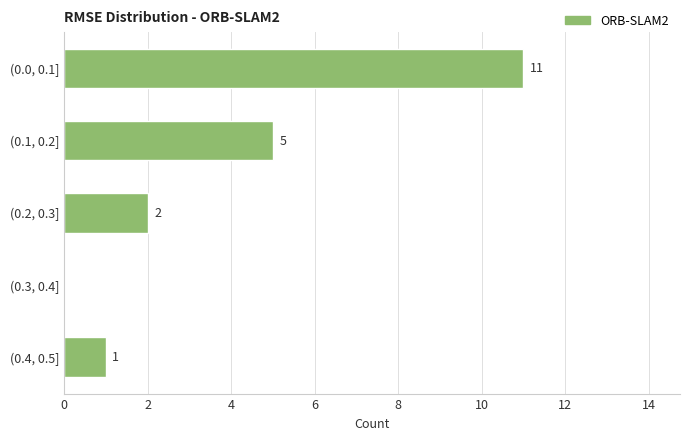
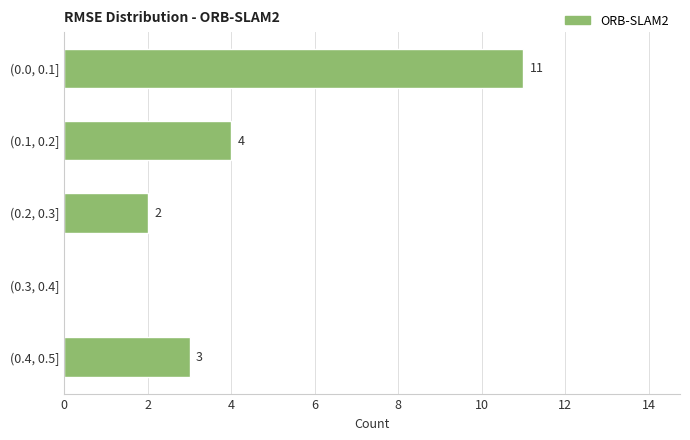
  {
    "(0.0, 0.1]": 11,
-   "(0.1, 0.2]": 5,
+   "(0.1, 0.2]": 4,
    "(0.2, 0.3]": 2,
-   "(0.4, 0.5]": 1
+   "(0.4, 0.5]": 3
  }
